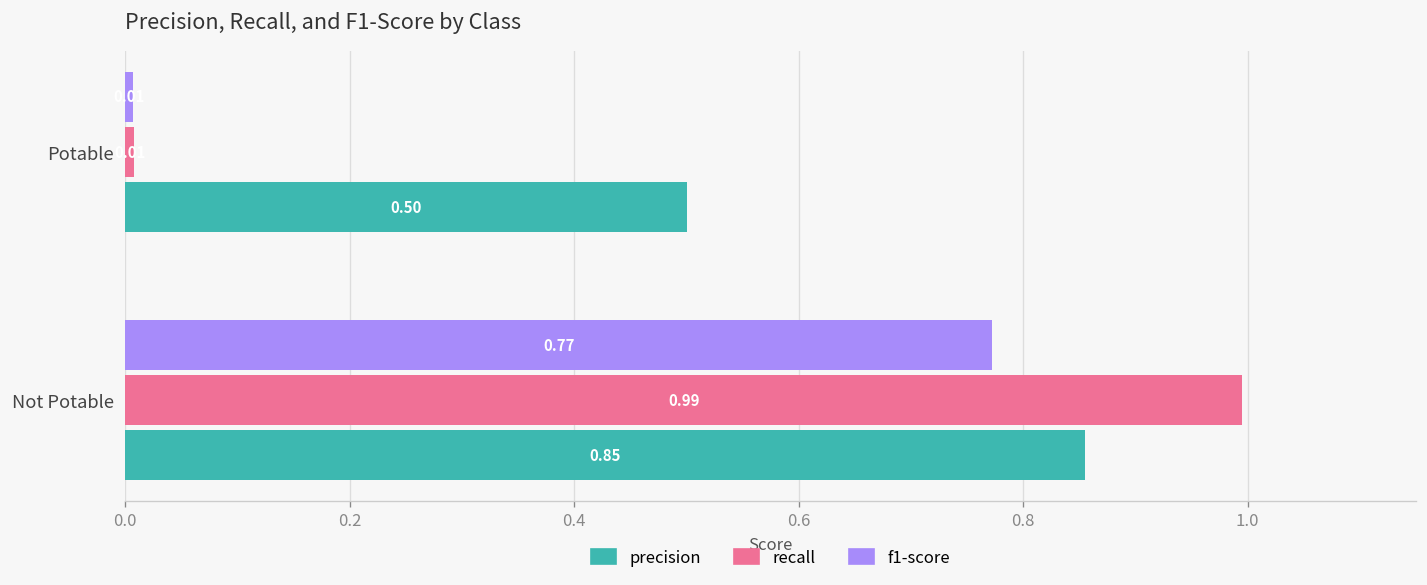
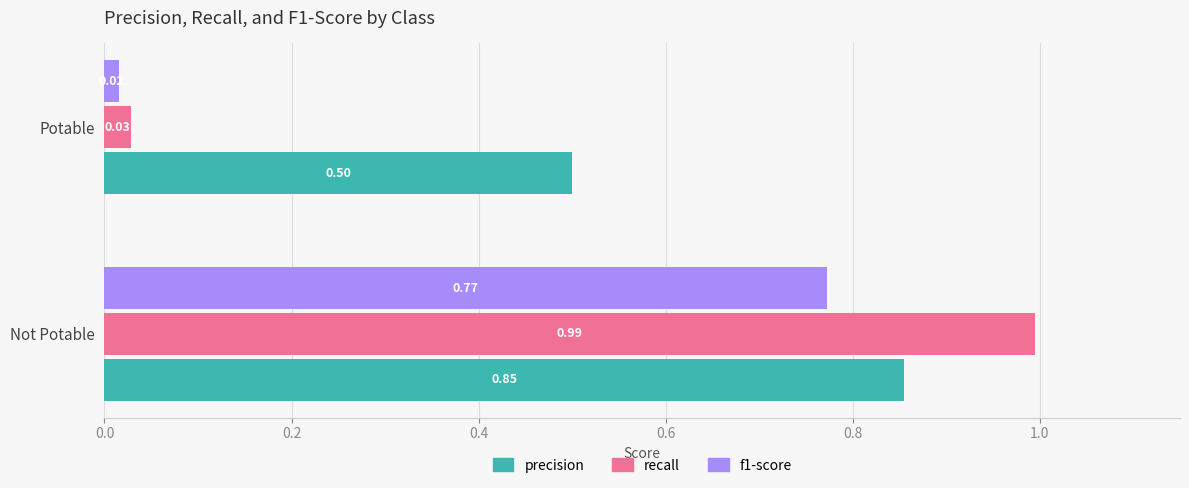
  {
    "precision": {
      "Potable": 0.50,
      "Not Potable": 0.85
    },
    "recall": {
-     "Potable": 0.01
+     "Potable": 0.03
    },
    "f1-score": {
-     "Potable": 0.01
+     "Potable": 0.02
    }
  }
